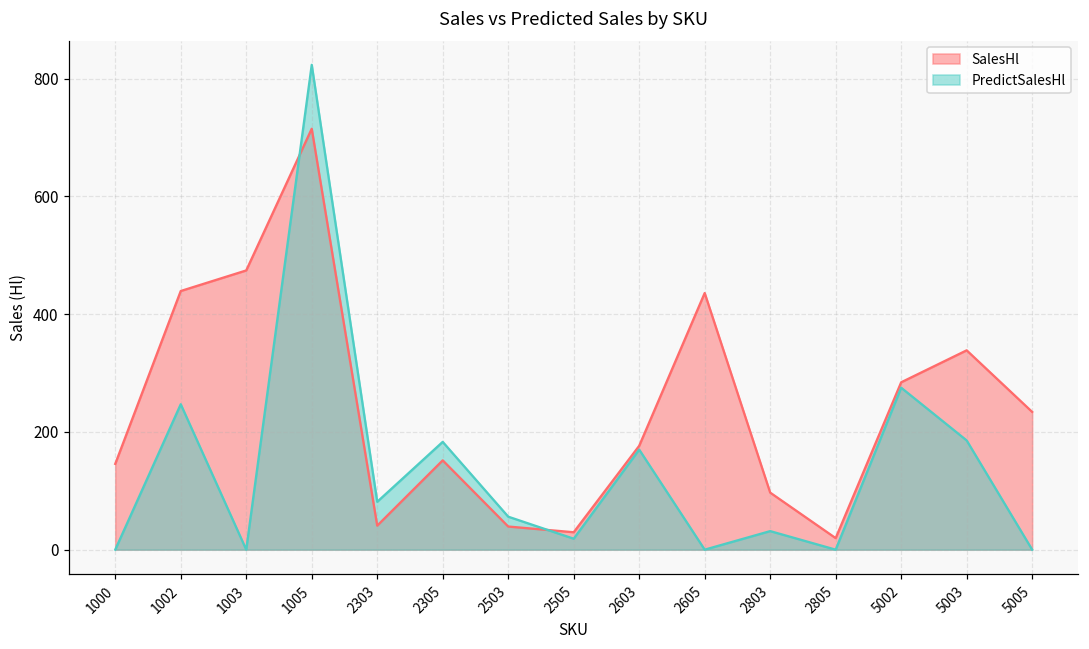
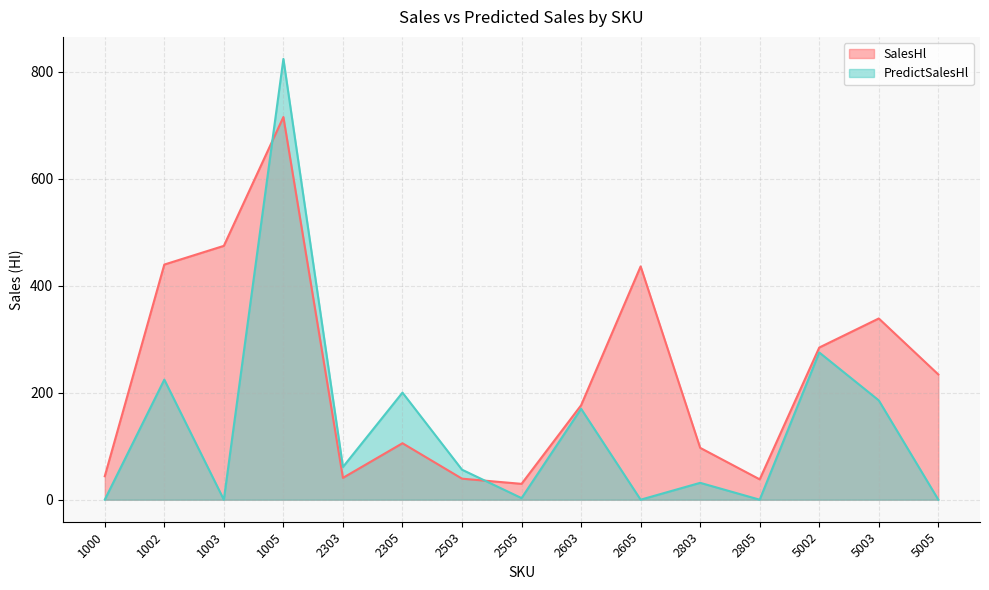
  {
    "SalesHl": {
-     "1000": 150,
+     "1000": 40,
      "1002": 440,
      "1003": 470,
      "1005": 720,
      "2303": 40,
-     "2305": 150,
+     "2305": 110,
      "2503": 40,
      "2505": 30,
      "2603": 180,
      "2605": 440,
      "2803": 100,
-     "2805": 20,
+     "2805": 40,
      "5002": 280,
      "5003": 340,
      "5005": 230
    },
    "PredictSalesHl": {
      "1000": 0,
-     "1002": 250,
+     "1002": 220,
      "1003": 0,
      "1005": 820,
-     "2303": 80,
-     "2305": 180,
+     "2303": 60,
+     "2305": 200,
      "2503": 60,
-     "2505": 20,
+     "2505": 0,
      "2603": 170,
      "2605": 0,
      "2803": 30,
      "2805": 0,
      "5002": 280,
      "5003": 190,
      "5005": 0
    }
  }
